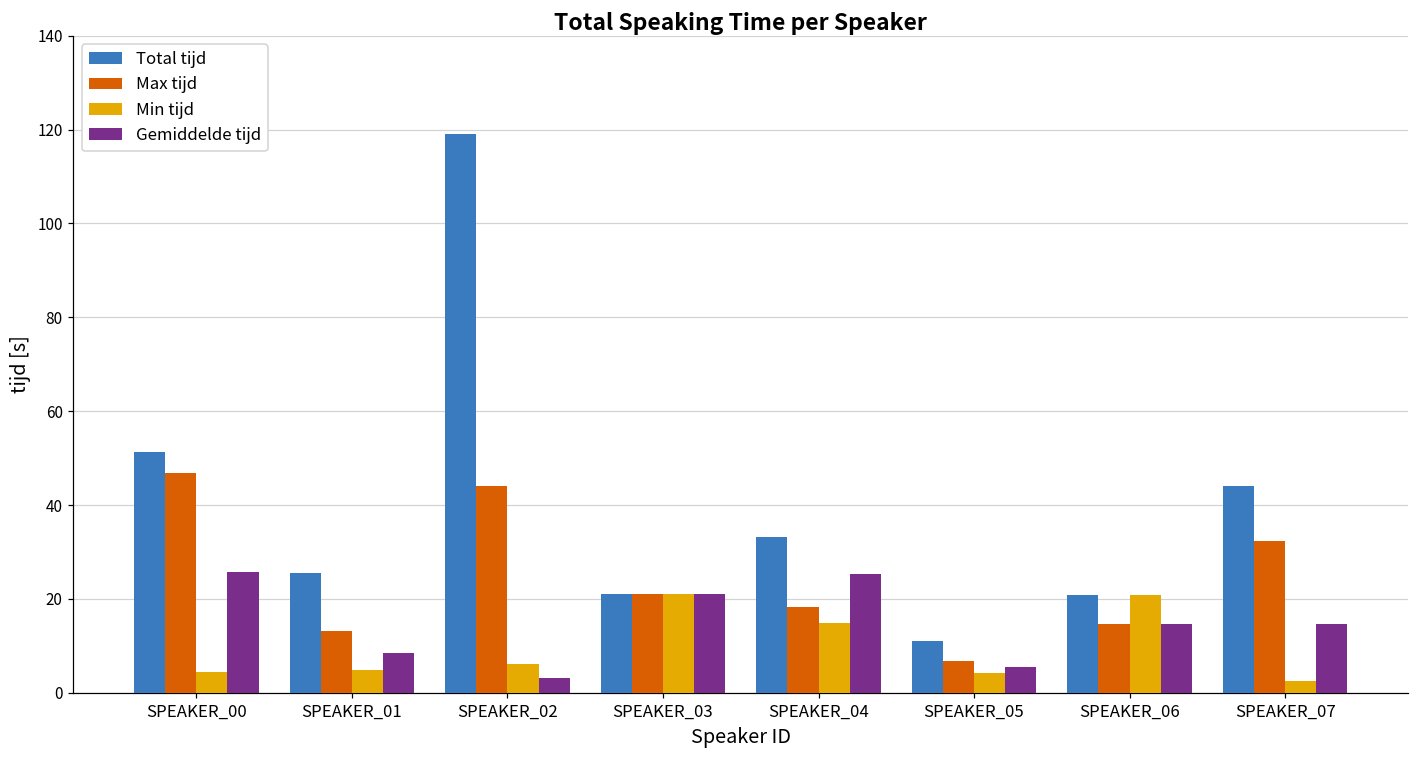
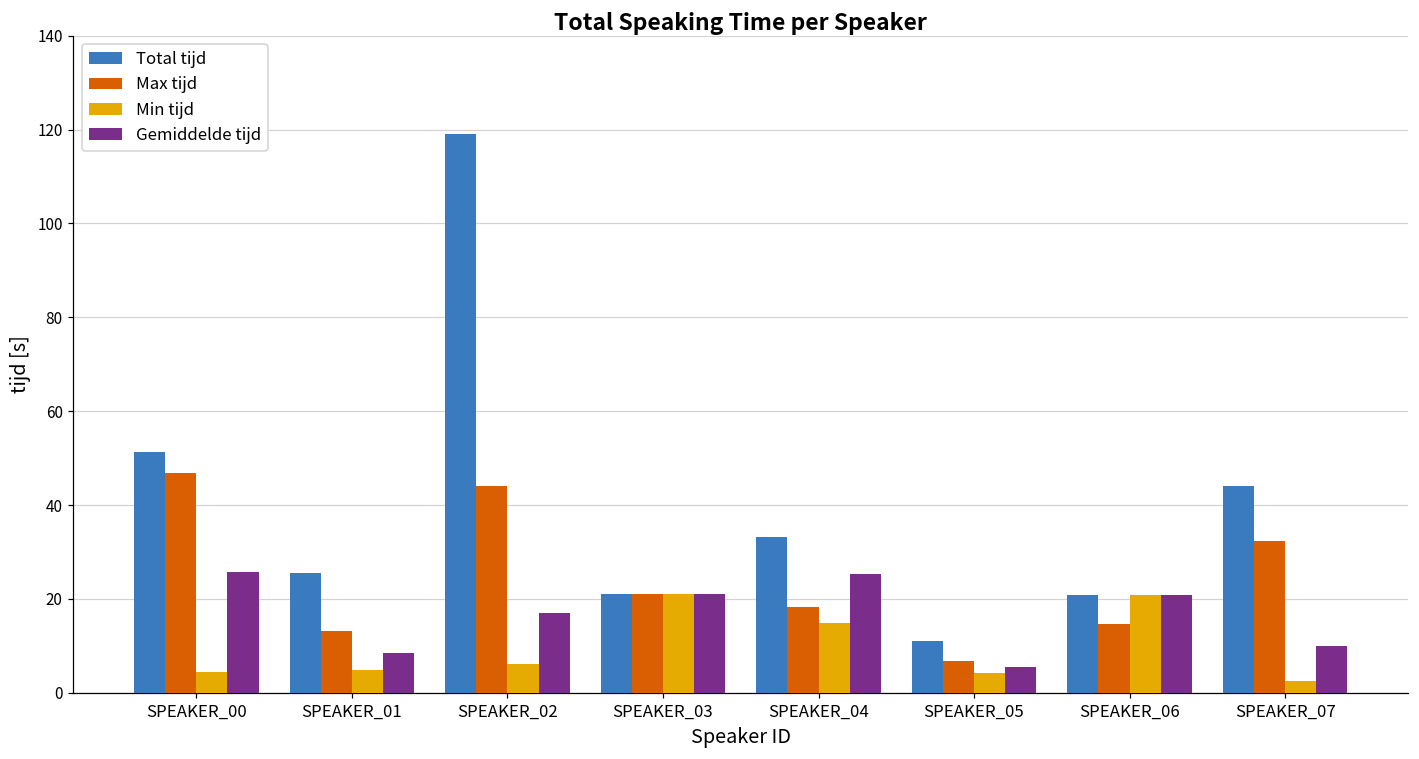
  {
    "Total tijd": {
      "SPEAKER_00": 51,
      "SPEAKER_01": 26,
      "SPEAKER_02": 119,
      "SPEAKER_03": 21,
      "SPEAKER_04": 33,
      "SPEAKER_05": 11,
      "SPEAKER_06": 21,
      "SPEAKER_07": 44
    },
    "Max tijd": {
      "SPEAKER_00": 47,
      "SPEAKER_01": 13,
      "SPEAKER_02": 44,
      "SPEAKER_03": 21,
      "SPEAKER_04": 18,
      "SPEAKER_05": 7,
      "SPEAKER_06": 15,
      "SPEAKER_07": 32
    },
    "Min tijd": {
      "SPEAKER_00": 4,
      "SPEAKER_01": 5,
      "SPEAKER_02": 6,
      "SPEAKER_03": 21,
      "SPEAKER_04": 15,
      "SPEAKER_05": 4,
      "SPEAKER_06": 21,
      "SPEAKER_07": 2
    },
    "Gemiddelde tijd": {
      "SPEAKER_00": 26,
      "SPEAKER_01": 9,
-     "SPEAKER_02": 3,
+     "SPEAKER_02": 17,
      "SPEAKER_03": 21,
      "SPEAKER_04": 25,
      "SPEAKER_05": 6,
-     "SPEAKER_06": 15,
-     "SPEAKER_07": 15
+     "SPEAKER_06": 21,
+     "SPEAKER_07": 10
    }
  }
